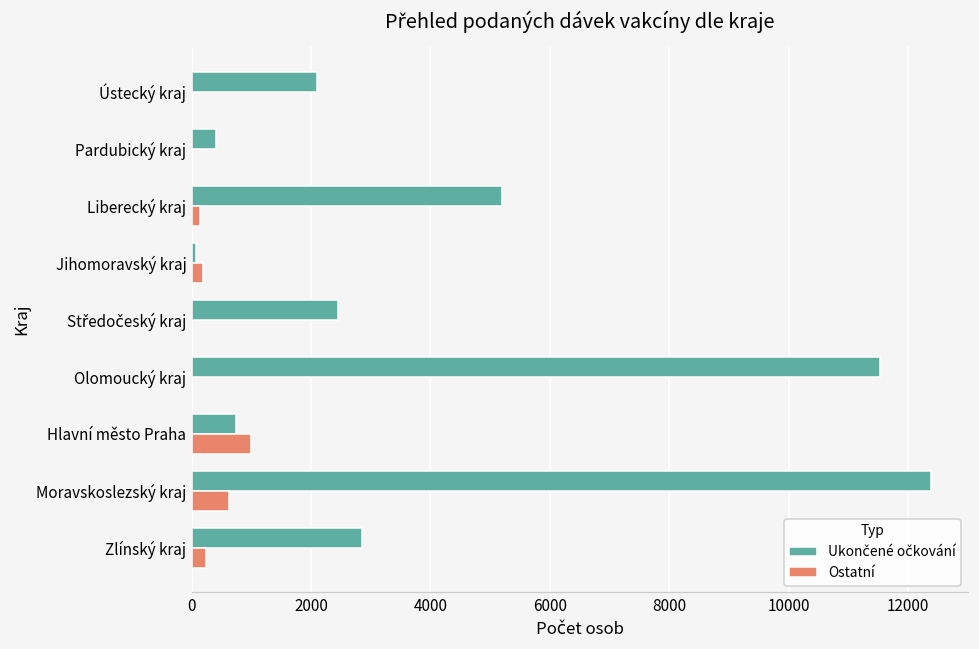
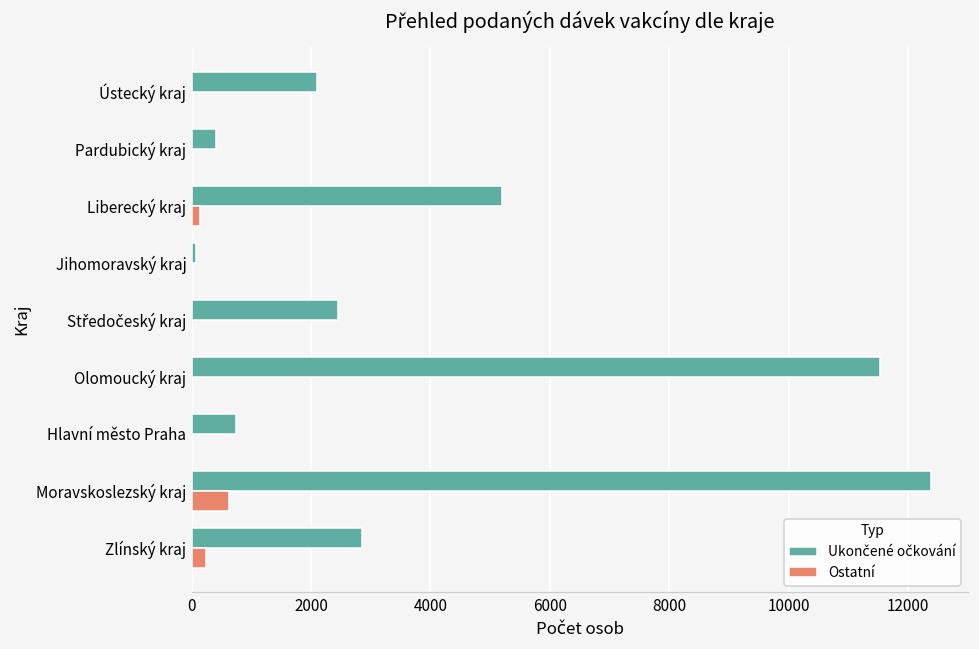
  {
    "Ukončené očkování": {
      "Ústecký kraj": 2100,
      "Pardubický kraj": 400,
      "Liberecký kraj": 5200,
      "Jihomoravský kraj": 100,
      "Středočeský kraj": 2500,
      "Olomoucký kraj": 11500,
      "Hlavní město Praha": 700,
      "Moravskoslezský kraj": 12400,
      "Zlínský kraj": 2900
    },
    "Ostatní": {
      "Pardubický kraj": 0,
      "Liberecký kraj": 100,
-     "Jihomoravský kraj": 200,
+     "Jihomoravský kraj": 0,
      "Středočeský kraj": 0,
      "Olomoucký kraj": 0,
-     "Hlavní město Praha": 1000,
+     "Hlavní město Praha": 0,
      "Moravskoslezský kraj": 600,
      "Zlínský kraj": 200
    }
  }
